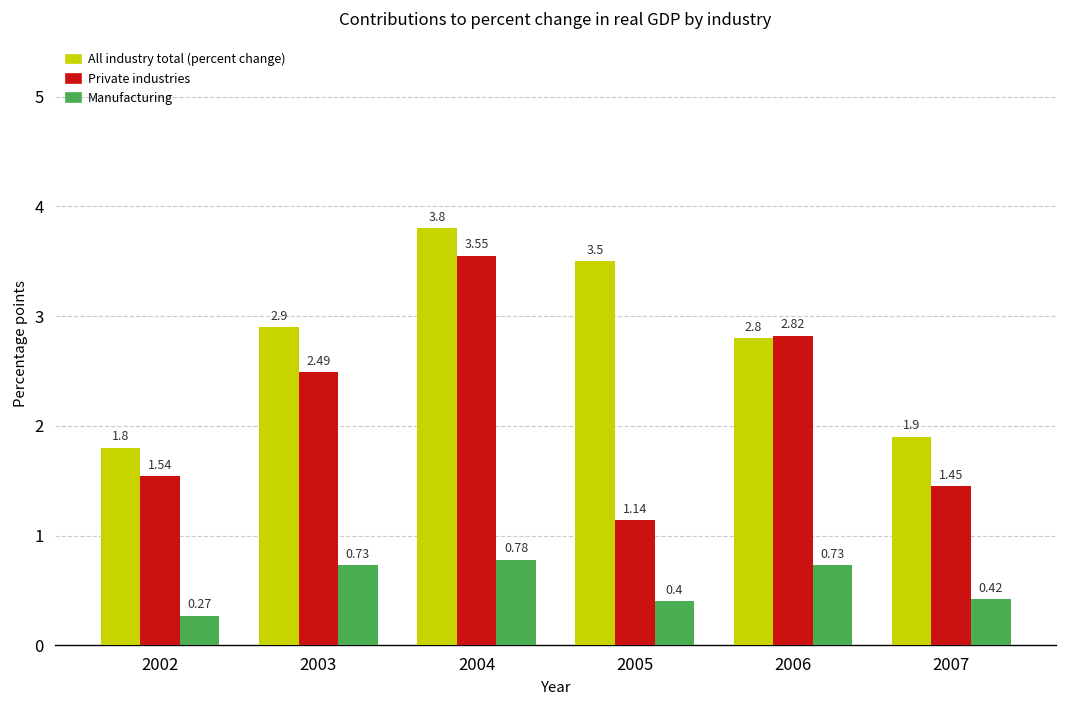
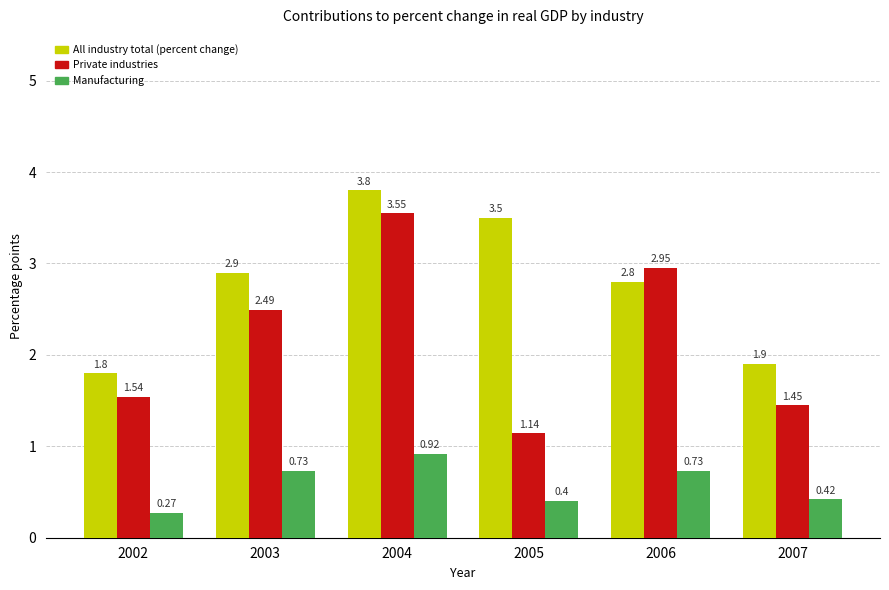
  {
    "All industry total (percent change)": {
      "2002": 1.8,
      "2003": 2.9,
      "2004": 3.8,
      "2005": 3.5,
      "2006": 2.8,
      "2007": 1.9
    },
    "Private industries": {
      "2002": 1.54,
      "2003": 2.49,
      "2004": 3.55,
      "2005": 1.14,
-     "2006": 2.82,
+     "2006": 2.95,
      "2007": 1.45
    },
    "Manufacturing": {
      "2002": 0.27,
      "2003": 0.73,
-     "2004": 0.78,
+     "2004": 0.92,
      "2005": 0.4,
      "2006": 0.73,
      "2007": 0.42
    }
  }
